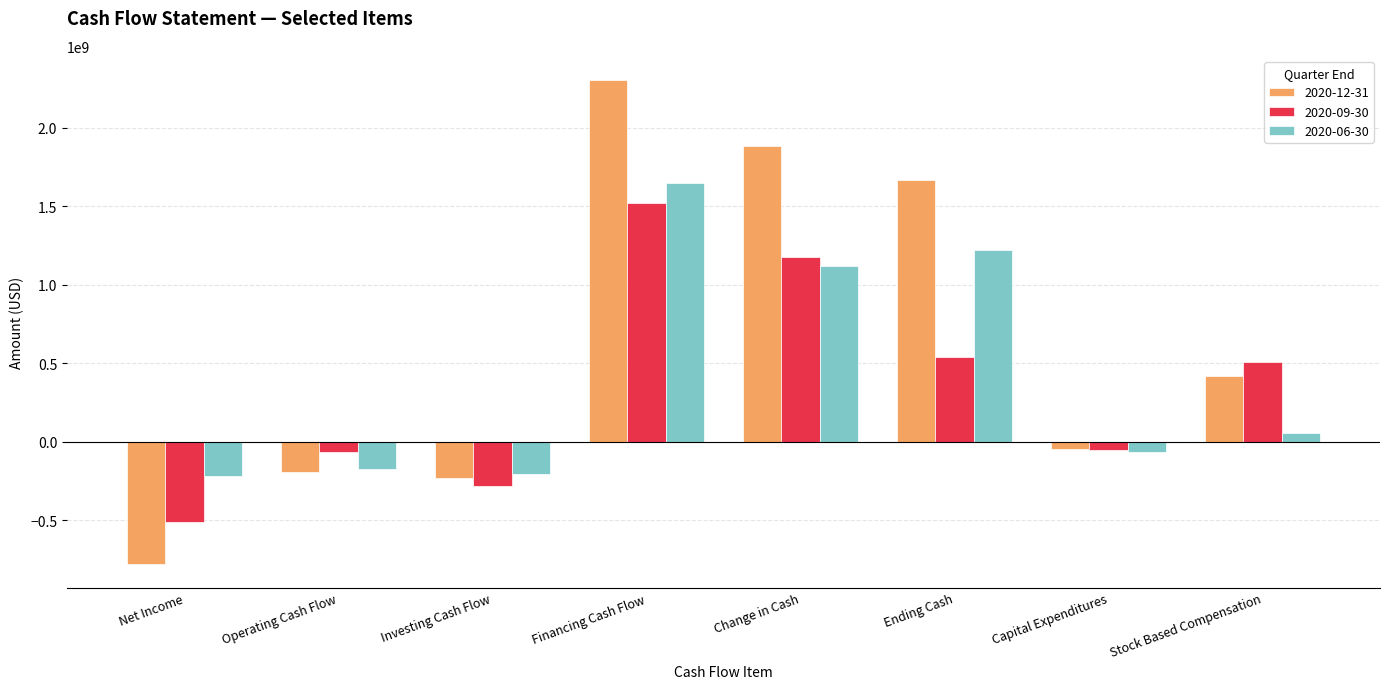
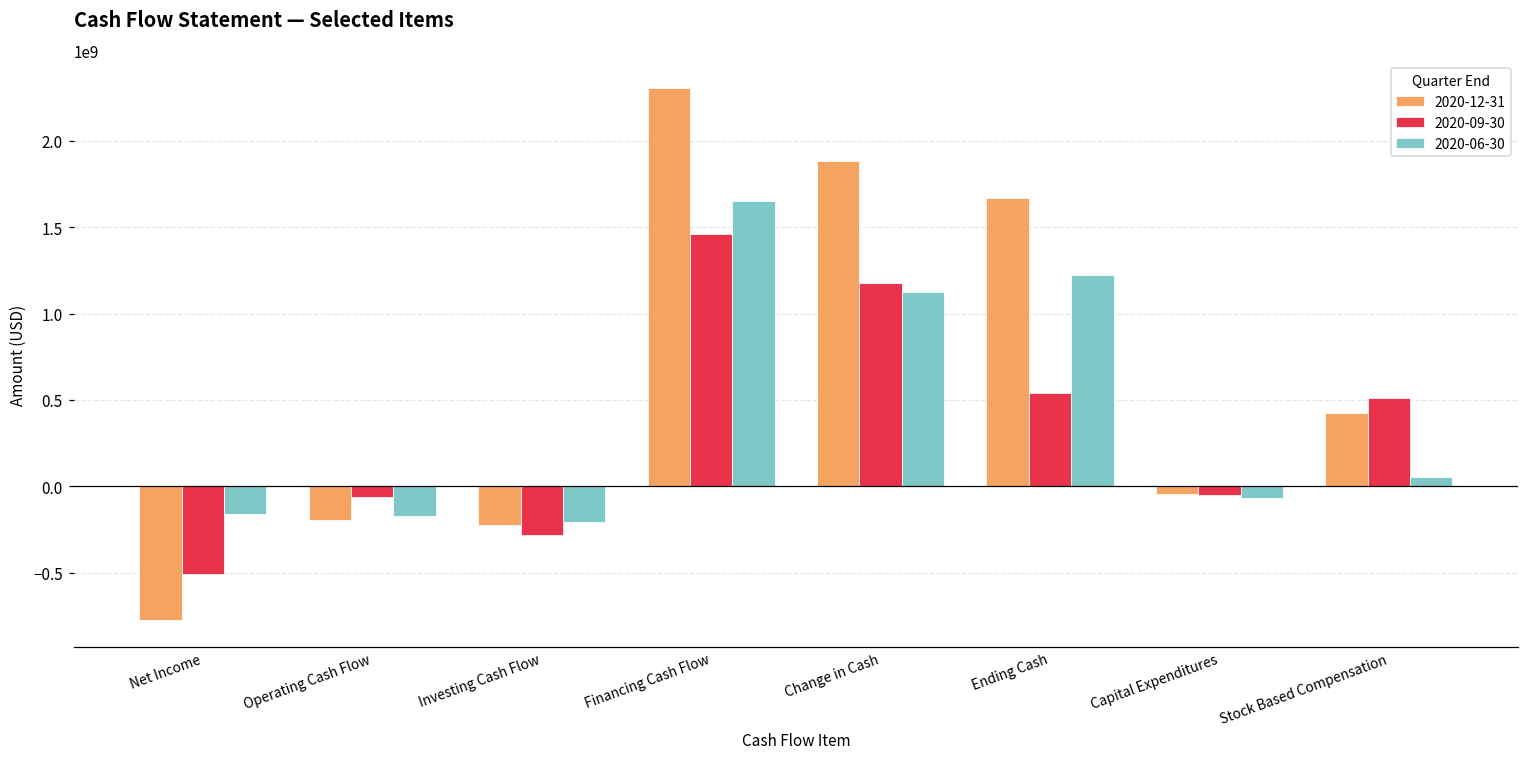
  {
    "2020-12-31": {
      "Net Income": -780000000,
      "Operating Cash Flow": -190000000,
      "Investing Cash Flow": -230000000,
      "Financing Cash Flow": 2310000000,
      "Change in Cash": 1880000000,
      "Ending Cash": 1670000000,
      "Capital Expenditures": -50000000,
      "Stock Based Compensation": 420000000
    },
    "2020-09-30": {
      "Net Income": -510000000,
      "Operating Cash Flow": -60000000,
      "Investing Cash Flow": -280000000,
-     "Financing Cash Flow": 1520000000,
+     "Financing Cash Flow": 1460000000,
      "Change in Cash": 1180000000,
      "Ending Cash": 540000000,
      "Capital Expenditures": -50000000,
      "Stock Based Compensation": 510000000
    },
    "2020-06-30": {
-     "Net Income": -220000000,
+     "Net Income": -160000000,
      "Operating Cash Flow": -170000000,
      "Investing Cash Flow": -210000000,
      "Financing Cash Flow": 1650000000,
      "Change in Cash": 1120000000,
      "Ending Cash": 1220000000,
      "Capital Expenditures": -70000000,
      "Stock Based Compensation": 60000000
    }
  }
